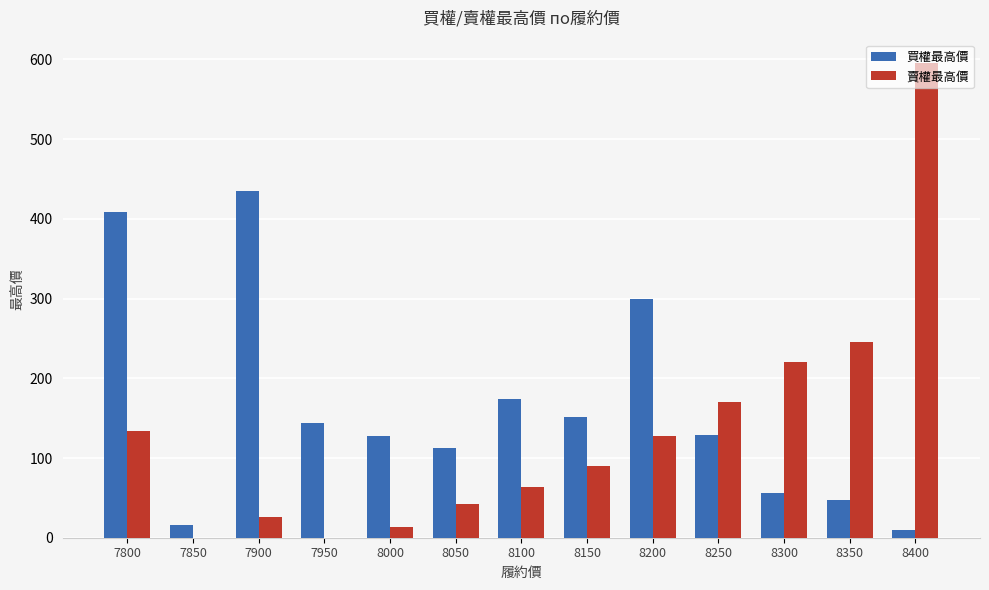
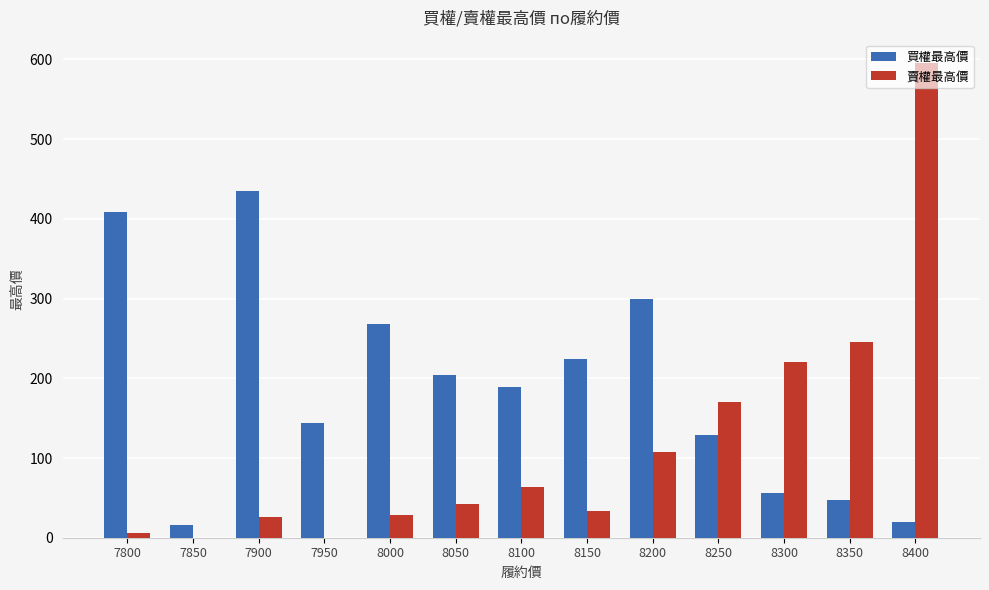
  {
    "買權最高價": {
      "7800": 410,
      "7850": 20,
      "7900": 440,
      "7950": 140,
-     "8000": 130,
-     "8050": 110,
-     "8100": 170,
-     "8150": 150,
+     "8000": 270,
+     "8050": 200,
+     "8100": 190,
+     "8150": 220,
      "8200": 300,
      "8250": 130,
      "8300": 60,
      "8350": 50,
-     "8400": 10
+     "8400": 20
    },
    "賣權最高價": {
-     "7800": 130,
+     "7800": 10,
      "7850": 0,
      "7900": 30,
      "7950": 0,
-     "8000": 10,
+     "8000": 30,
      "8050": 40,
      "8100": 60,
-     "8150": 90,
-     "8200": 130,
+     "8150": 30,
+     "8200": 110,
      "8250": 170,
      "8300": 220,
      "8350": 250
    }
  }
